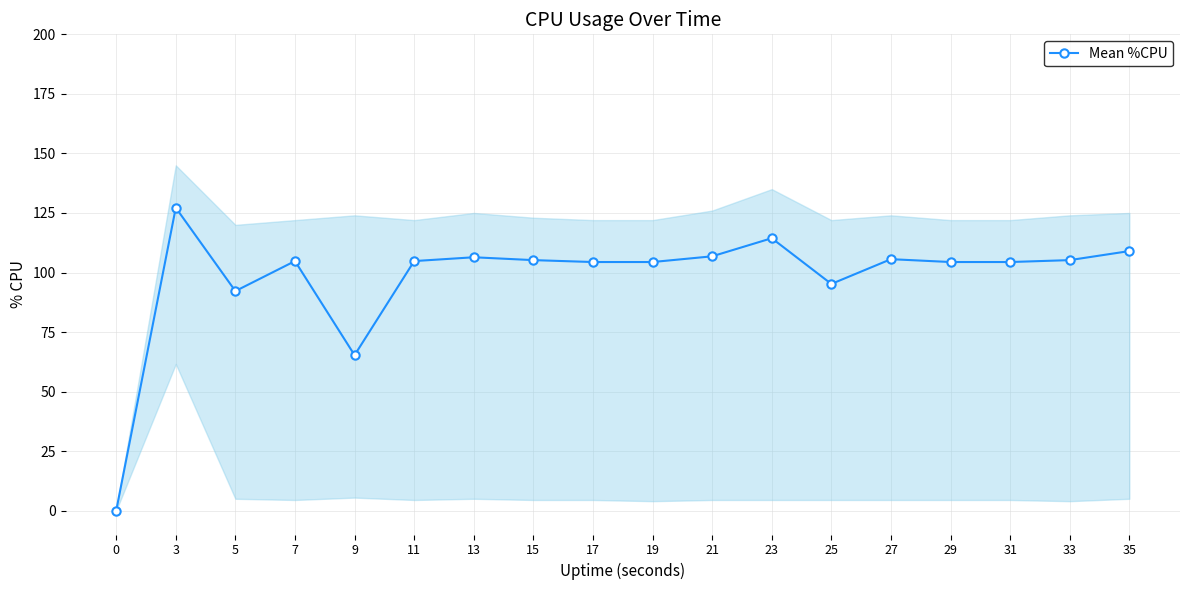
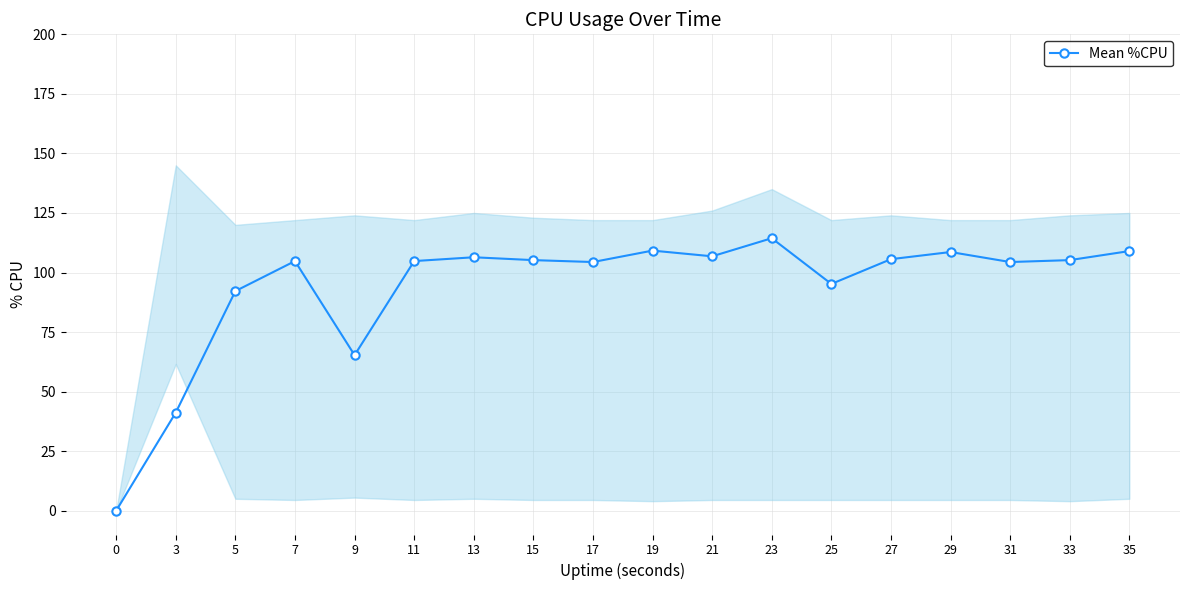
  {
    "Mean %CPU": {
-     "3": 127,
+     "3": 41,
      "5": 92,
      "7": 105,
      "9": 65,
      "11": 105,
      "13": 106,
      "15": 105,
      "17": 104,
-     "19": 104,
+     "19": 109,
      "21": 107,
      "23": 114,
      "25": 95,
      "27": 106,
-     "29": 104,
+     "29": 109,
      "31": 104,
      "33": 105,
      "35": 109
    }
  }
